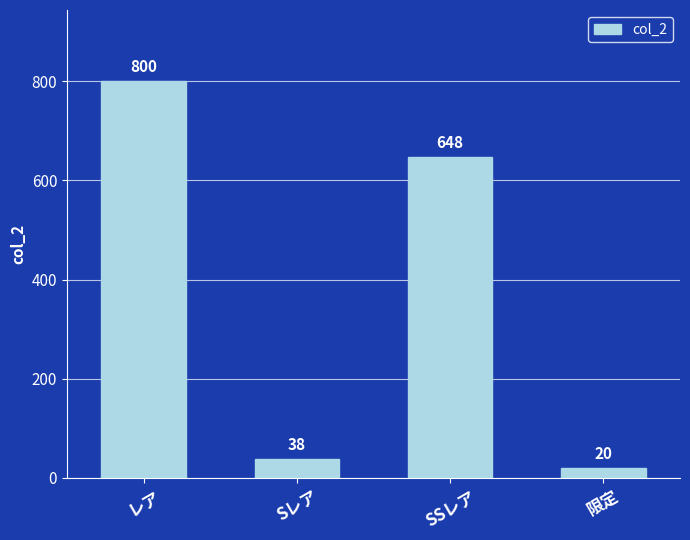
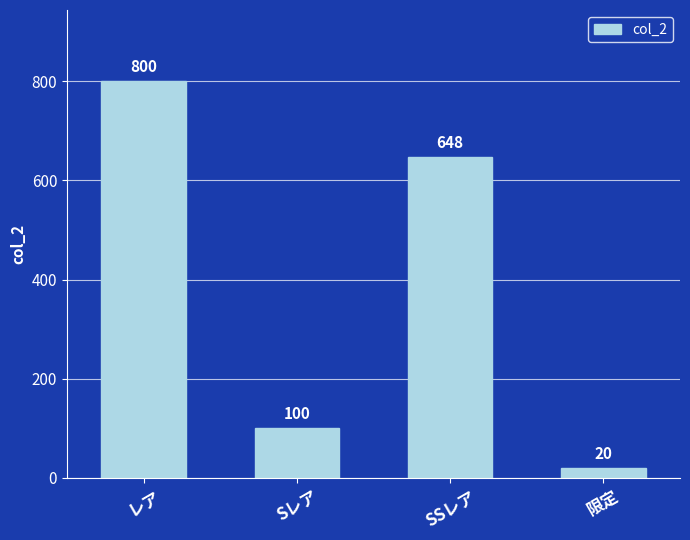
  {
    "レア": 800,
-   "Sレア": 38,
+   "Sレア": 100,
    "SSレア": 648,
    "限定": 20
  }
